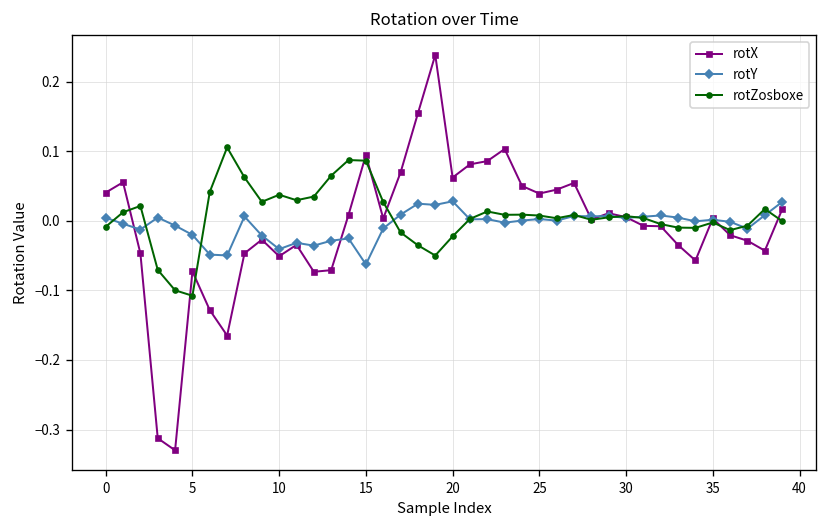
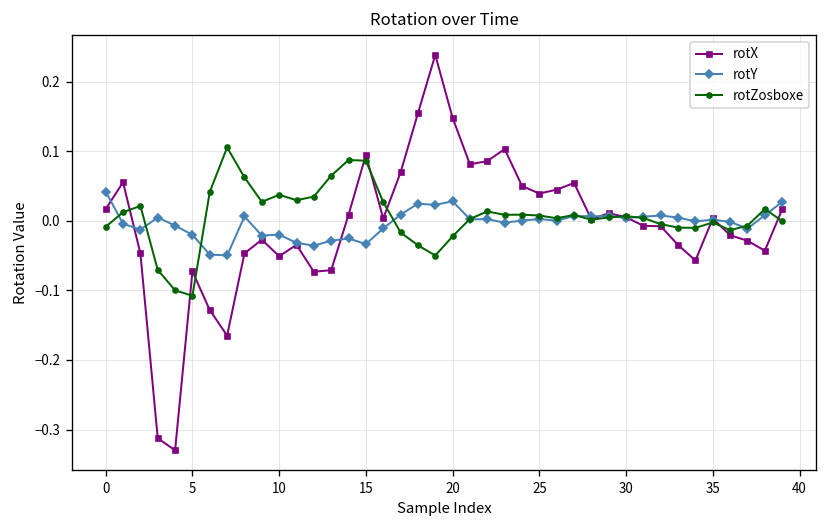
  {
    "rotX": {
-     "0": 0.04,
+     "0": 0.02,
      "5": -0.07,
      "10": -0.05,
      "15": 0.09,
-     "20": 0.06,
+     "20": 0.15,
      "25": 0.04
    },
    "rotY": {
-     "0": 0.00,
+     "0": 0.04,
      "5": -0.02,
-     "10": -0.04,
-     "15": -0.06,
+     "10": -0.02,
+     "15": -0.03,
      "20": 0.03,
      "25": 0.00
    },
    "rotZosboxe": {
      "0": -0.01,
      "5": -0.11,
      "10": 0.04,
      "15": 0.09,
      "20": -0.02,
      "25": 0.01
    }
  }
